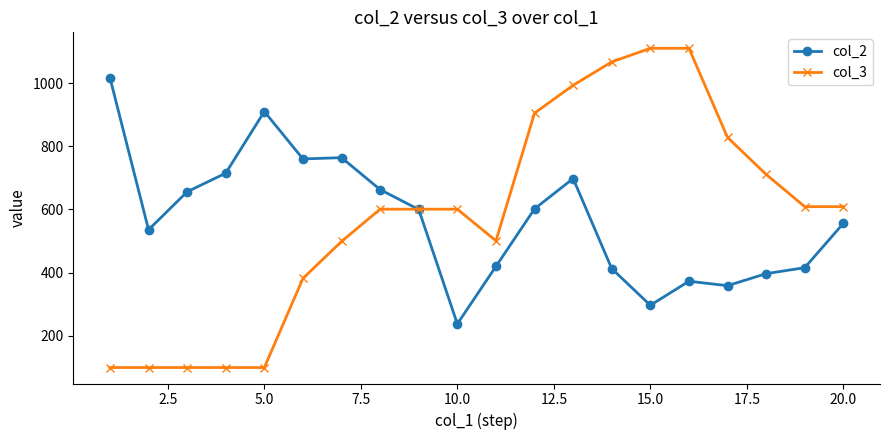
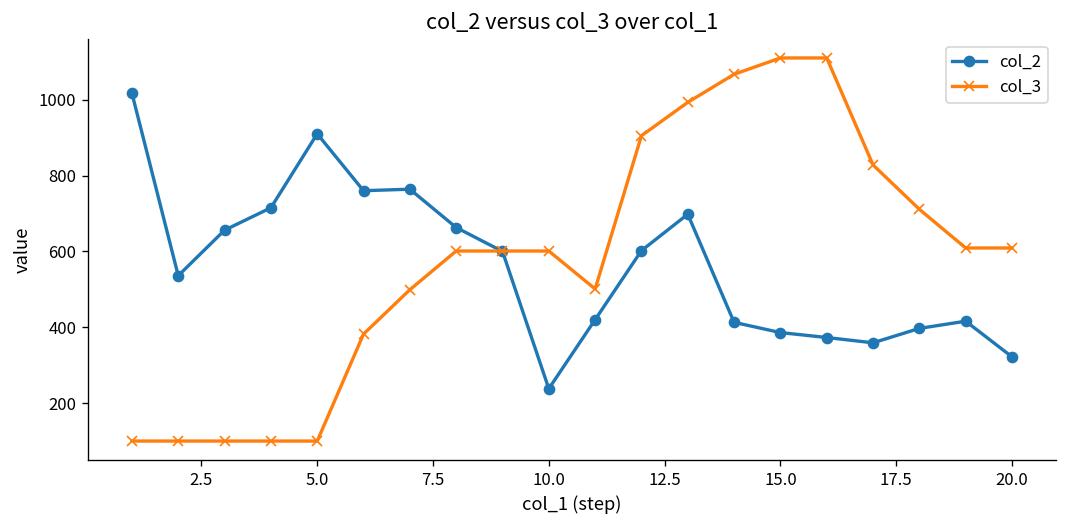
  {
    "col_2": {
      "5.0": 910,
      "10.0": 240,
-     "15.0": 300,
-     "20.0": 560
+     "15.0": 390,
+     "20.0": 320
    },
    "col_3": {
      "5.0": 100,
      "10.0": 600,
      "15.0": 1110,
      "20.0": 610
    }
  }
